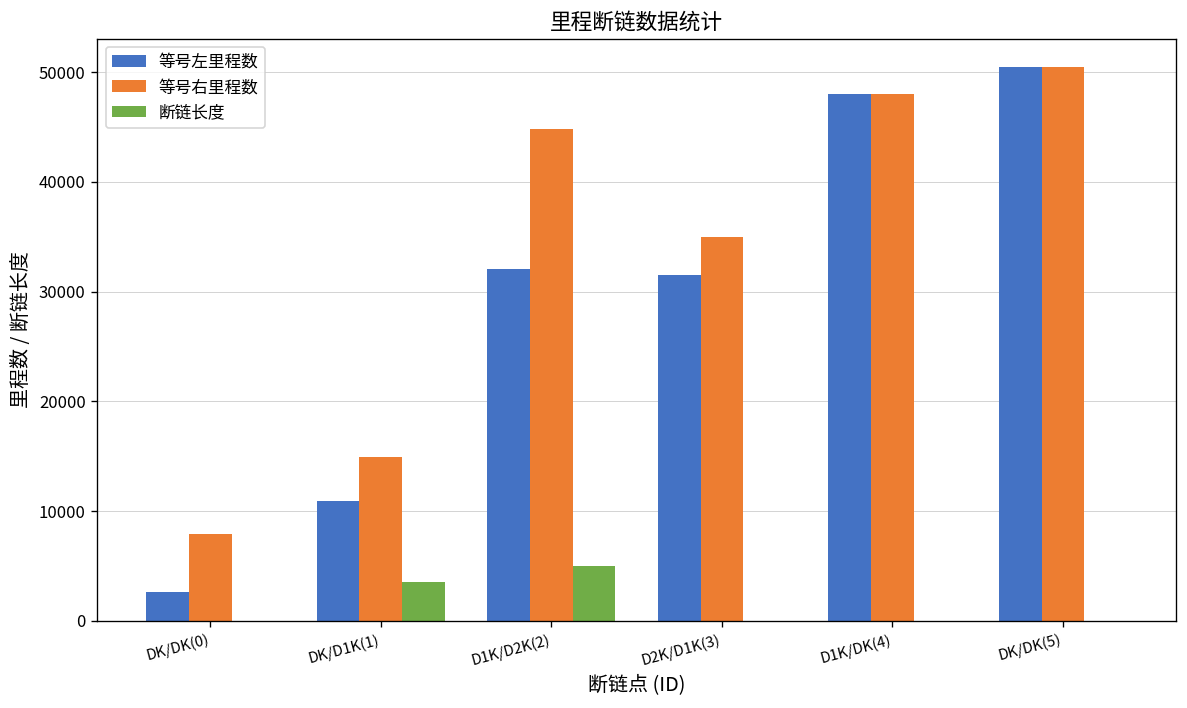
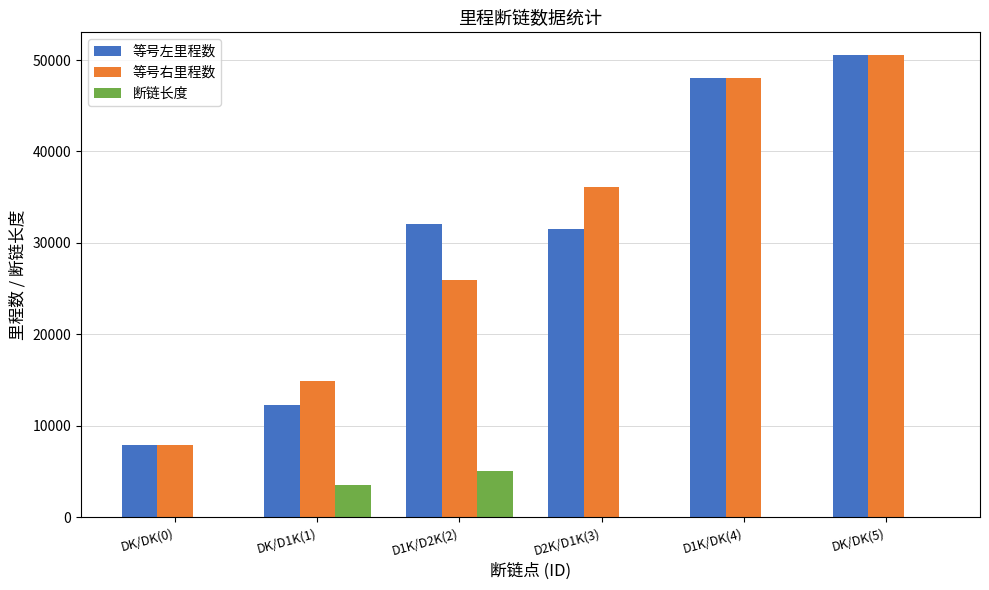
  {
    "等号左里程数": {
-     "DK/DK(0)": 3000,
-     "DK/D1K(1)": 11000,
+     "DK/DK(0)": 8000,
+     "DK/D1K(1)": 12000,
      "D1K/D2K(2)": 32000,
      "D2K/D1K(3)": 32000,
      "D1K/DK(4)": 48000,
      "DK/DK(5)": 51000
    },
    "等号右里程数": {
      "DK/DK(0)": 8000,
      "DK/D1K(1)": 15000,
-     "D1K/D2K(2)": 45000,
-     "D2K/D1K(3)": 35000,
+     "D1K/D2K(2)": 26000,
+     "D2K/D1K(3)": 36000,
      "D1K/DK(4)": 48000,
      "DK/DK(5)": 51000
    },
    "断链长度": {
      "DK/DK(0)": 0,
      "DK/D1K(1)": 4000,
      "D1K/D2K(2)": 5000,
      "D2K/D1K(3)": 0,
      "D1K/DK(4)": 0,
      "DK/DK(5)": 0
    }
  }
